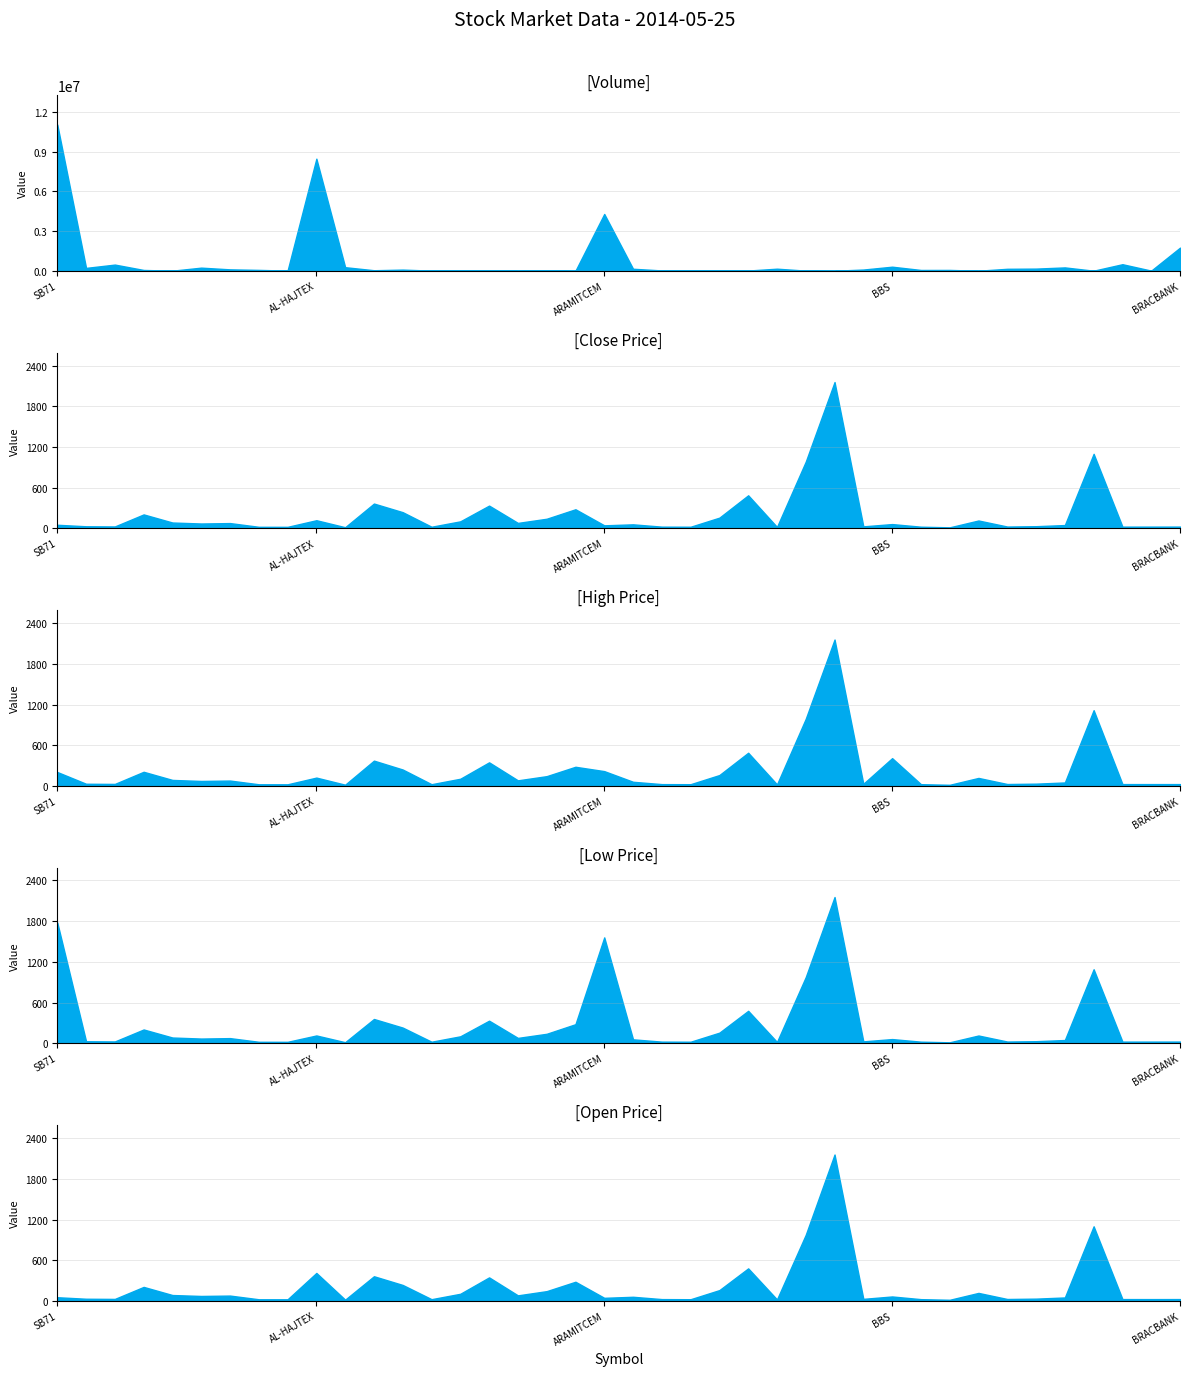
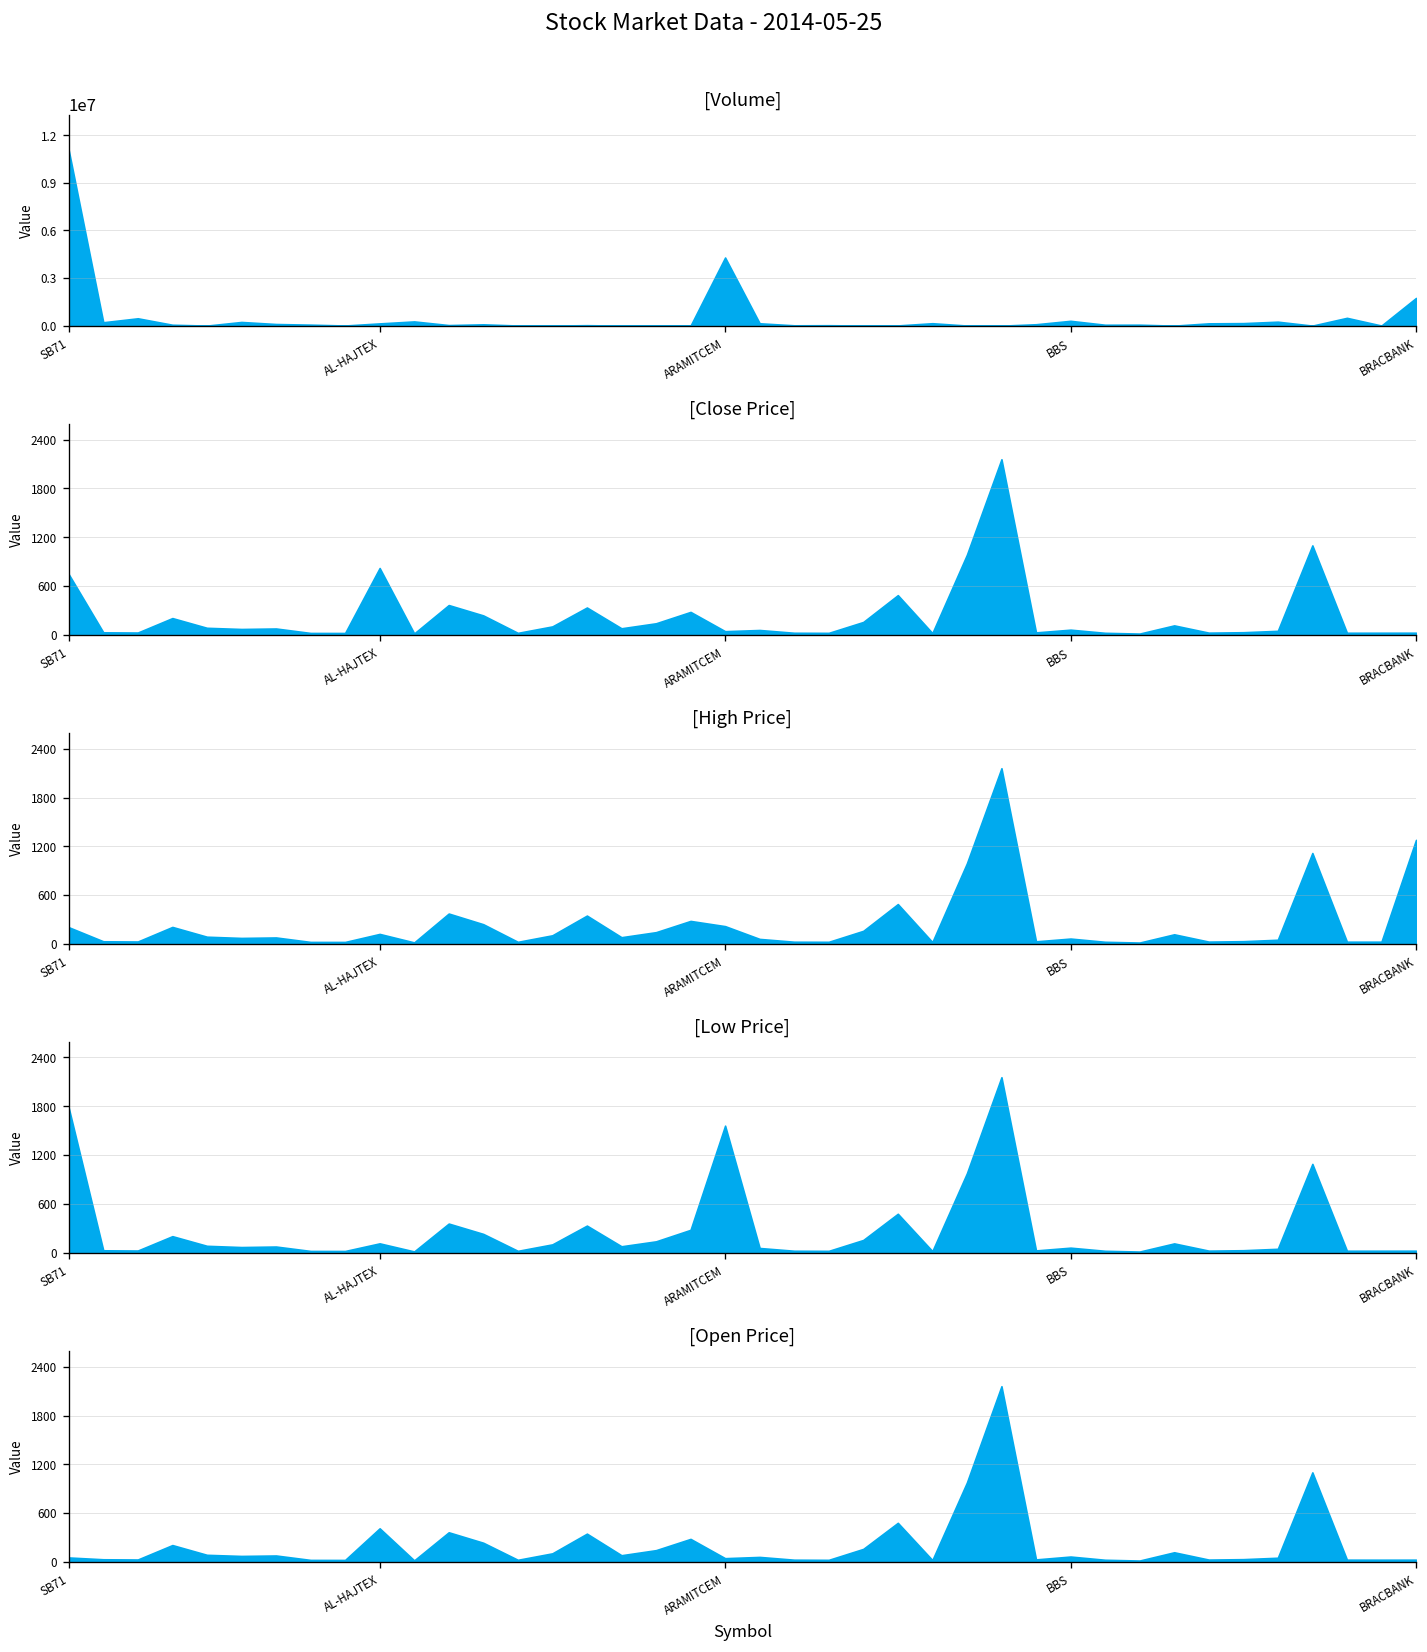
  {
    "[Volume]": {
      "SB71": 11000000,
-     "AL-HAJTEX": 8500000,
+     "AL-HAJTEX": 100000,
      "ARAMITCEM": 4300000,
      "BBS": 300000,
      "BRACBANK": 1700000
    },
    "[Close Price]": {
-     "SB71": 100,
-     "AL-HAJTEX": 100,
+     "SB71": 700,
+     "AL-HAJTEX": 800,
      "ARAMITCEM": 0,
      "BBS": 100
    },
    "[High Price]": {
      "SB71": 200,
      "AL-HAJTEX": 100,
      "ARAMITCEM": 200,
-     "BBS": 400,
-     "BRACBANK": 0
+     "BBS": 100,
+     "BRACBANK": 1300
    },
    "[Low Price]": {
      "SB71": 1800,
      "AL-HAJTEX": 100,
      "ARAMITCEM": 1600,
      "BBS": 100
    },
    "[Open Price]": {
      "SB71": 100,
      "AL-HAJTEX": 400,
      "ARAMITCEM": 0,
      "BBS": 100
    }
  }
